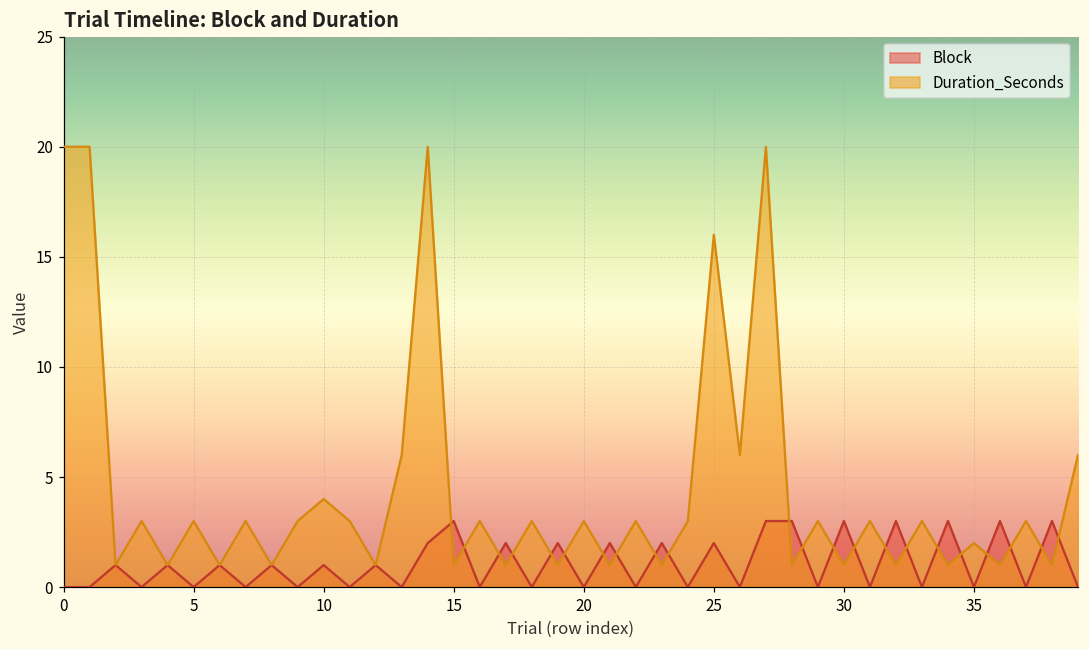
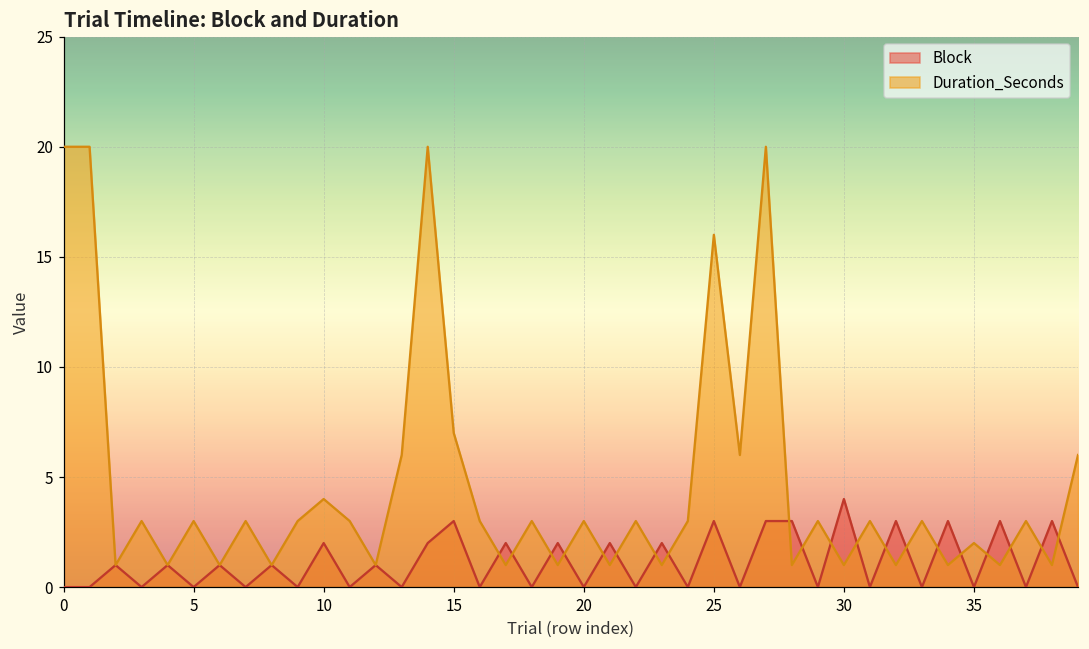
  {
    "Block": {
      "0": 0,
      "5": 0,
-     "10": 1,
+     "10": 2,
      "15": 3,
      "20": 0,
-     "25": 2,
-     "30": 3,
+     "25": 3,
+     "30": 4,
      "35": 0
    },
    "Duration_Seconds": {
      "0": 20,
      "5": 3,
      "10": 4,
-     "15": 1,
+     "15": 7,
      "20": 3,
      "25": 16,
      "30": 1,
      "35": 2
    }
  }
